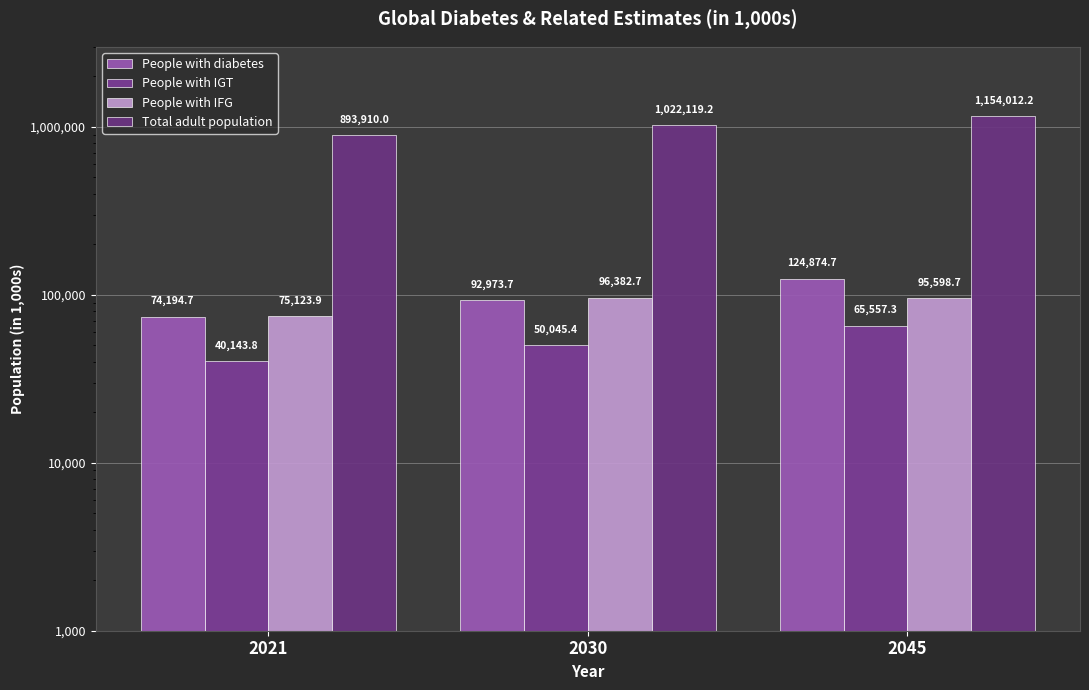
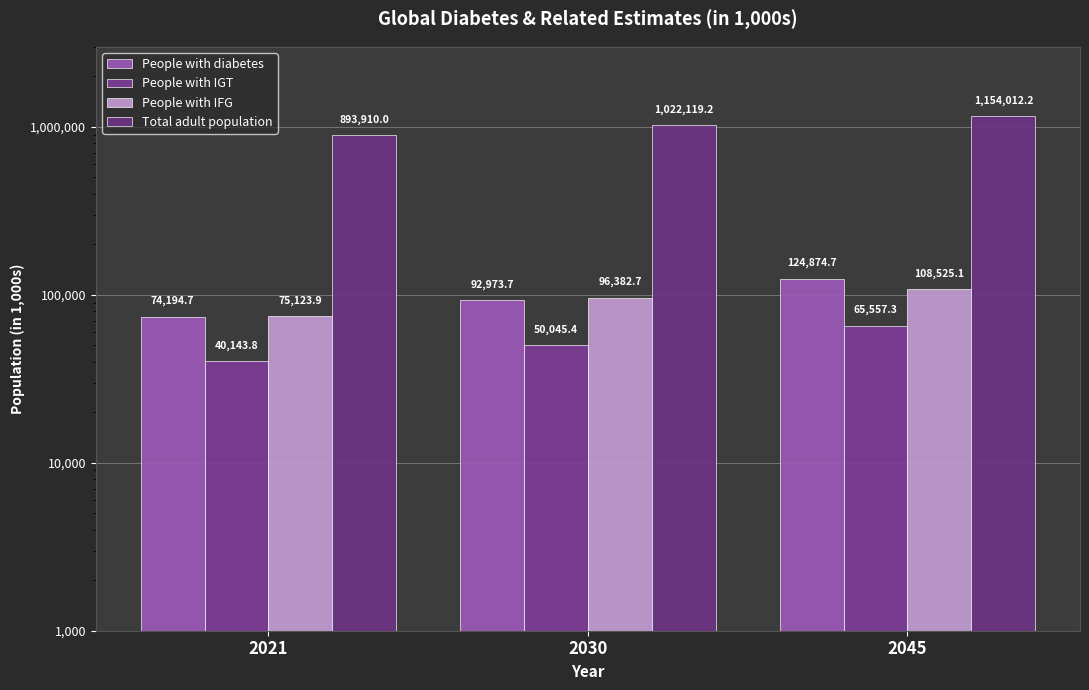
  {
    "People with IFG": {
      "2021": "75,123.9",
      "2030": "96,382.7",
-     "2045": "95,598.7"
+     "2045": "108,525.1"
    }
  }
